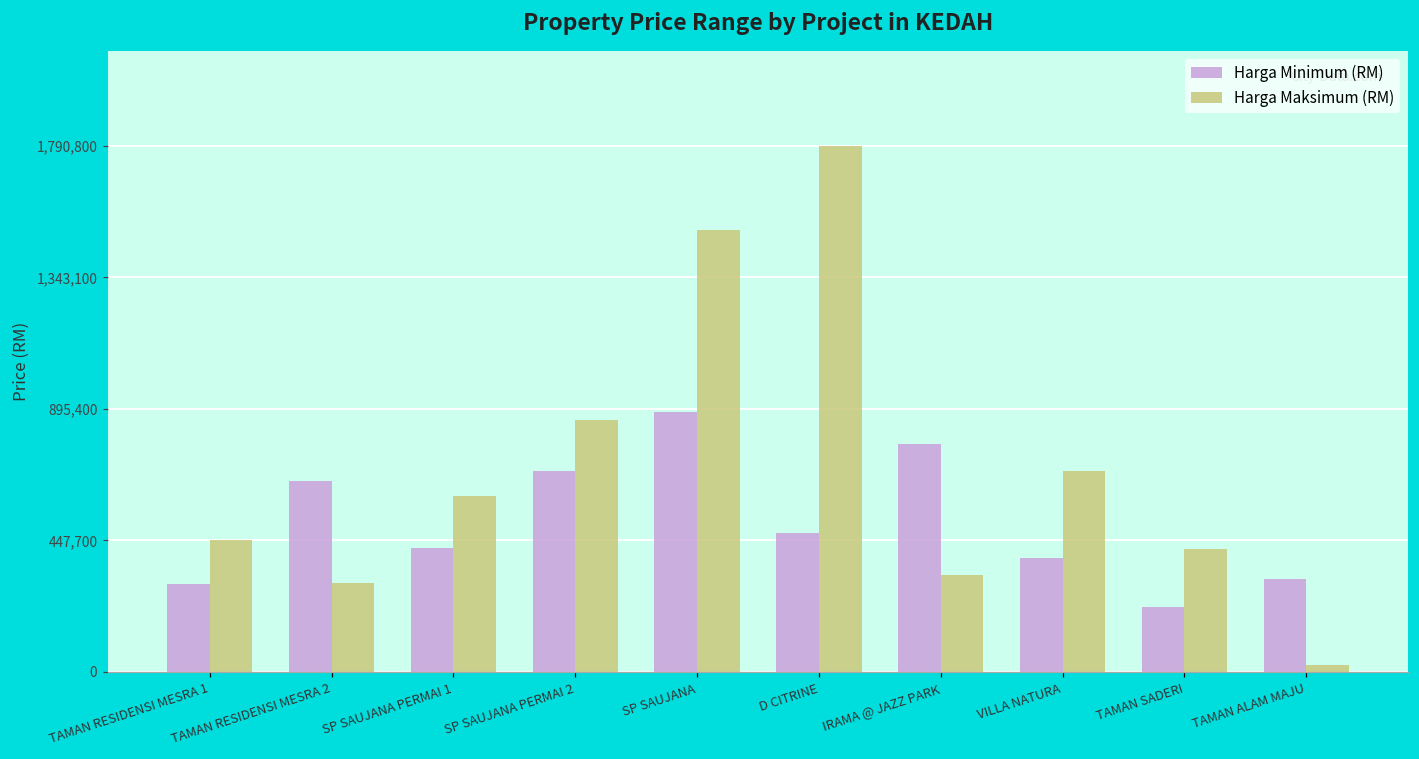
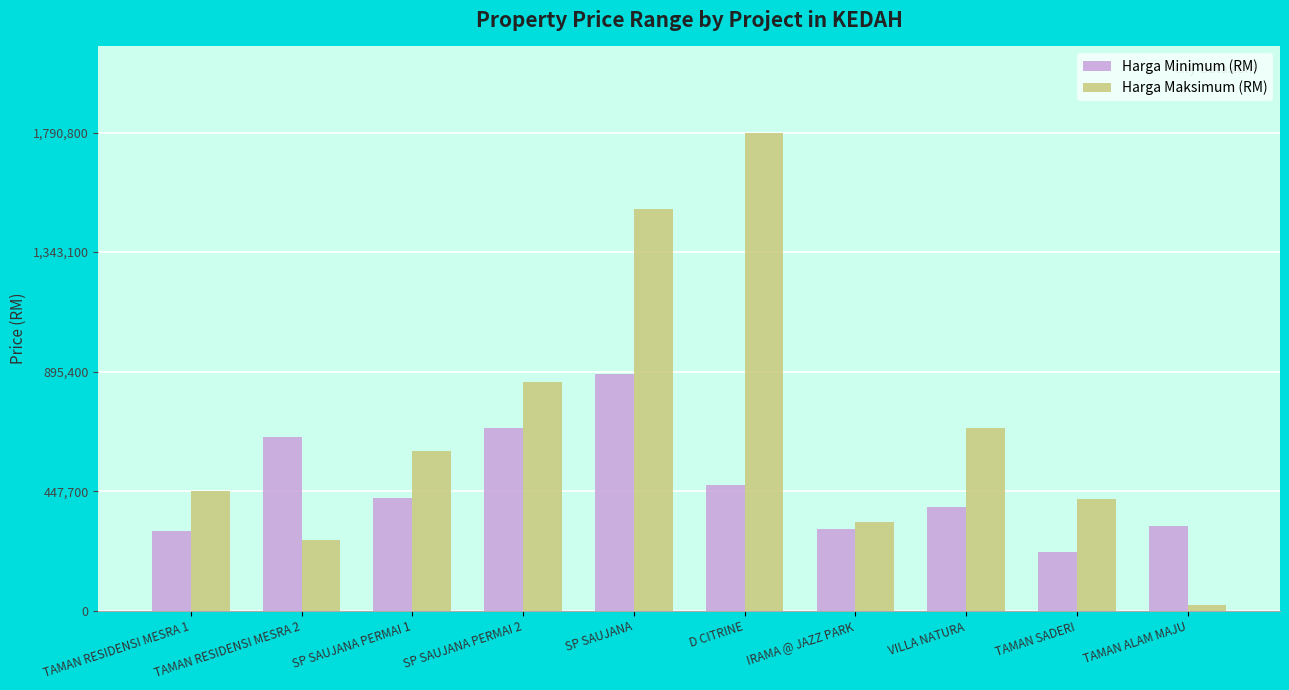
  {
    "Harga Minimum (RM)": {
      "TAMAN RESIDENSI MESRA 1": "300,000",
      "TAMAN RESIDENSI MESRA 2": "650,000",
      "SP SAUJANA PERMAI 1": "420,000",
      "SP SAUJANA PERMAI 2": "680,000",
      "SP SAUJANA": "890,000",
      "D CITRINE": "470,000",
-     "IRAMA @ JAZZ PARK": "780,000",
+     "IRAMA @ JAZZ PARK": "310,000",
      "VILLA NATURA": "390,000",
      "TAMAN SADERI": "220,000",
      "TAMAN ALAM MAJU": "320,000"
    },
    "Harga Maksimum (RM)": {
      "TAMAN RESIDENSI MESRA 1": "450,000",
-     "TAMAN RESIDENSI MESRA 2": "300,000",
+     "TAMAN RESIDENSI MESRA 2": "270,000",
      "SP SAUJANA PERMAI 1": "600,000",
      "SP SAUJANA PERMAI 2": "860,000",
      "SP SAUJANA": "1,500,000",
      "D CITRINE": "1,790,000",
      "IRAMA @ JAZZ PARK": "330,000",
      "VILLA NATURA": "690,000",
      "TAMAN SADERI": "420,000",
      "TAMAN ALAM MAJU": "20,000"
    }
  }
